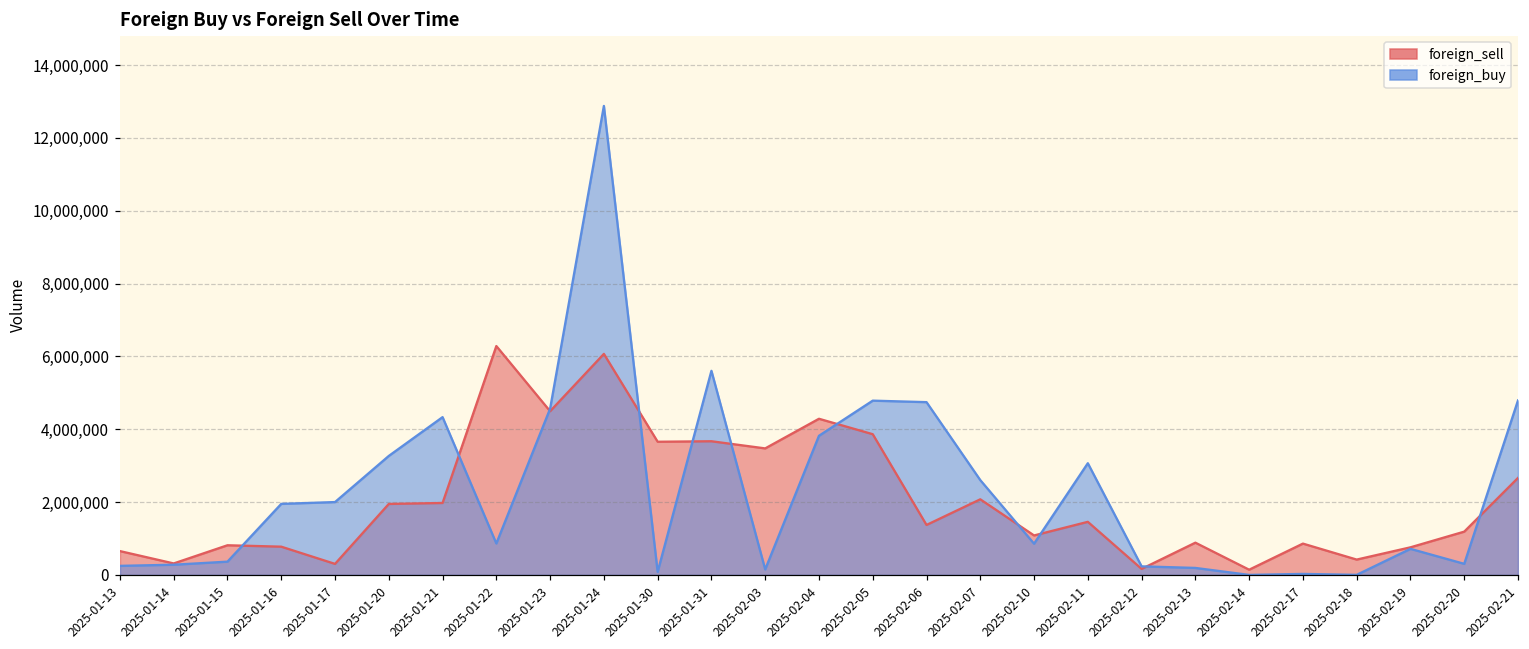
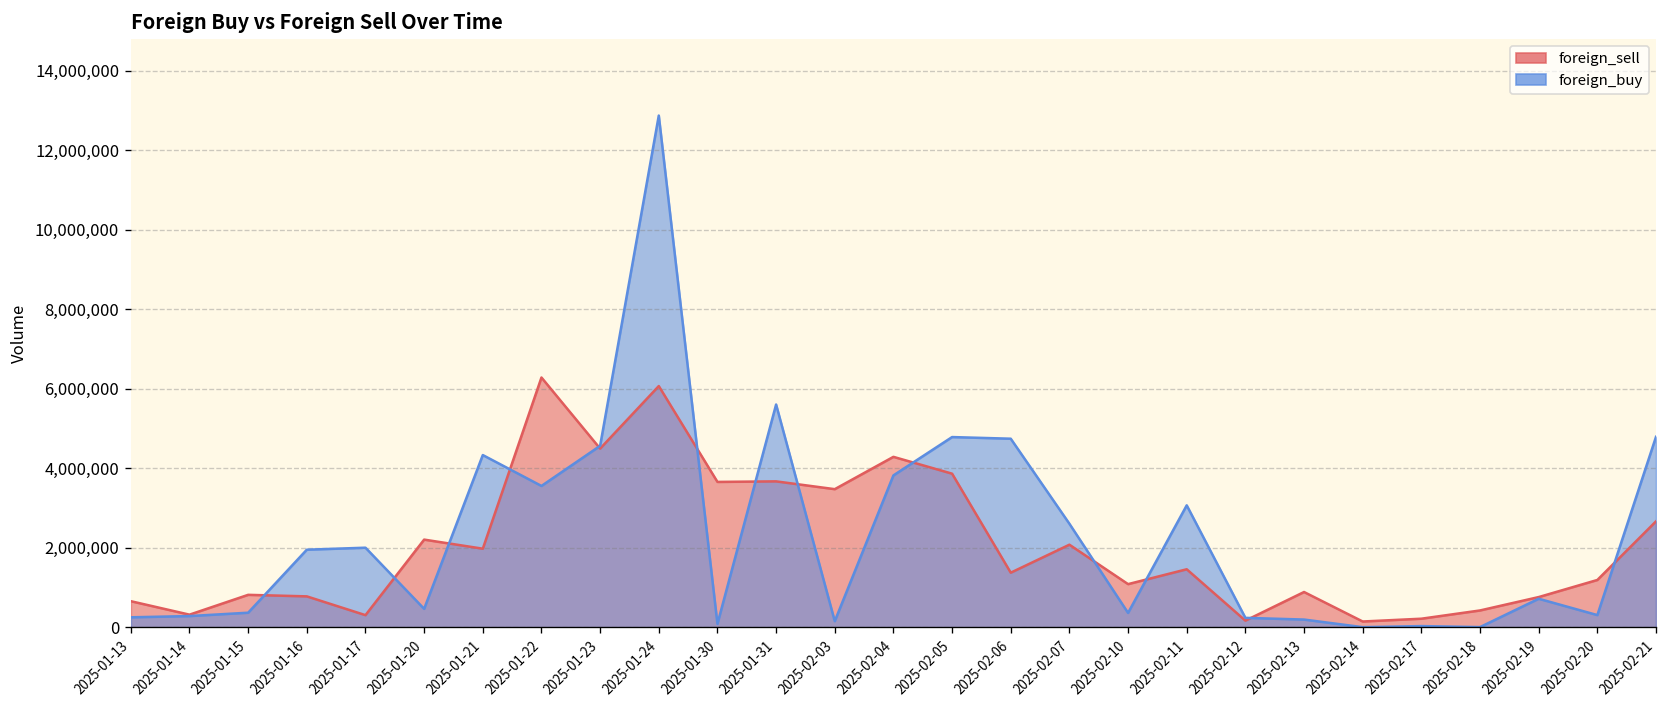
  {
    "foreign_sell": {
      "2025-01-13": "700,000",
      "2025-01-15": "800,000",
      "2025-01-16": "800,000",
      "2025-01-17": "300,000",
-     "2025-01-20": "2,000,000",
+     "2025-01-20": "2,200,000",
      "2025-01-21": "2,000,000",
      "2025-01-22": "6,300,000",
      "2025-01-24": "6,100,000",
      "2025-01-30": "3,700,000",
      "2025-01-31": "3,700,000",
      "2025-02-03": "3,500,000",
      "2025-02-04": "4,300,000",
      "2025-02-05": "3,900,000",
      "2025-02-06": "1,400,000",
      "2025-02-07": "2,100,000",
      "2025-02-10": "1,100,000",
      "2025-02-11": "1,500,000",
      "2025-02-13": "900,000",
      "2025-02-14": "100,000",
-     "2025-02-17": "900,000",
+     "2025-02-17": "200,000",
      "2025-02-18": "400,000",
      "2025-02-20": "1,200,000",
      "2025-02-21": "2,700,000"
    },
    "foreign_buy": {
      "2025-01-13": "300,000",
      "2025-01-15": "400,000",
      "2025-01-16": "2,000,000",
      "2025-01-17": "2,000,000",
-     "2025-01-20": "3,300,000",
+     "2025-01-20": "500,000",
      "2025-01-21": "4,300,000",
-     "2025-01-22": "900,000",
+     "2025-01-22": "3,600,000",
      "2025-01-24": "12,900,000",
      "2025-01-30": "100,000",
      "2025-01-31": "5,600,000",
      "2025-02-03": "200,000",
      "2025-02-04": "3,800,000",
      "2025-02-05": "4,800,000",
      "2025-02-06": "4,700,000",
      "2025-02-07": "2,600,000",
-     "2025-02-10": "900,000",
+     "2025-02-10": "400,000",
      "2025-02-11": "3,100,000",
      "2025-02-13": "200,000",
      "2025-02-14": "0",
      "2025-02-17": "0",
      "2025-02-18": "0",
      "2025-02-20": "300,000",
      "2025-02-21": "4,800,000"
    }
  }
